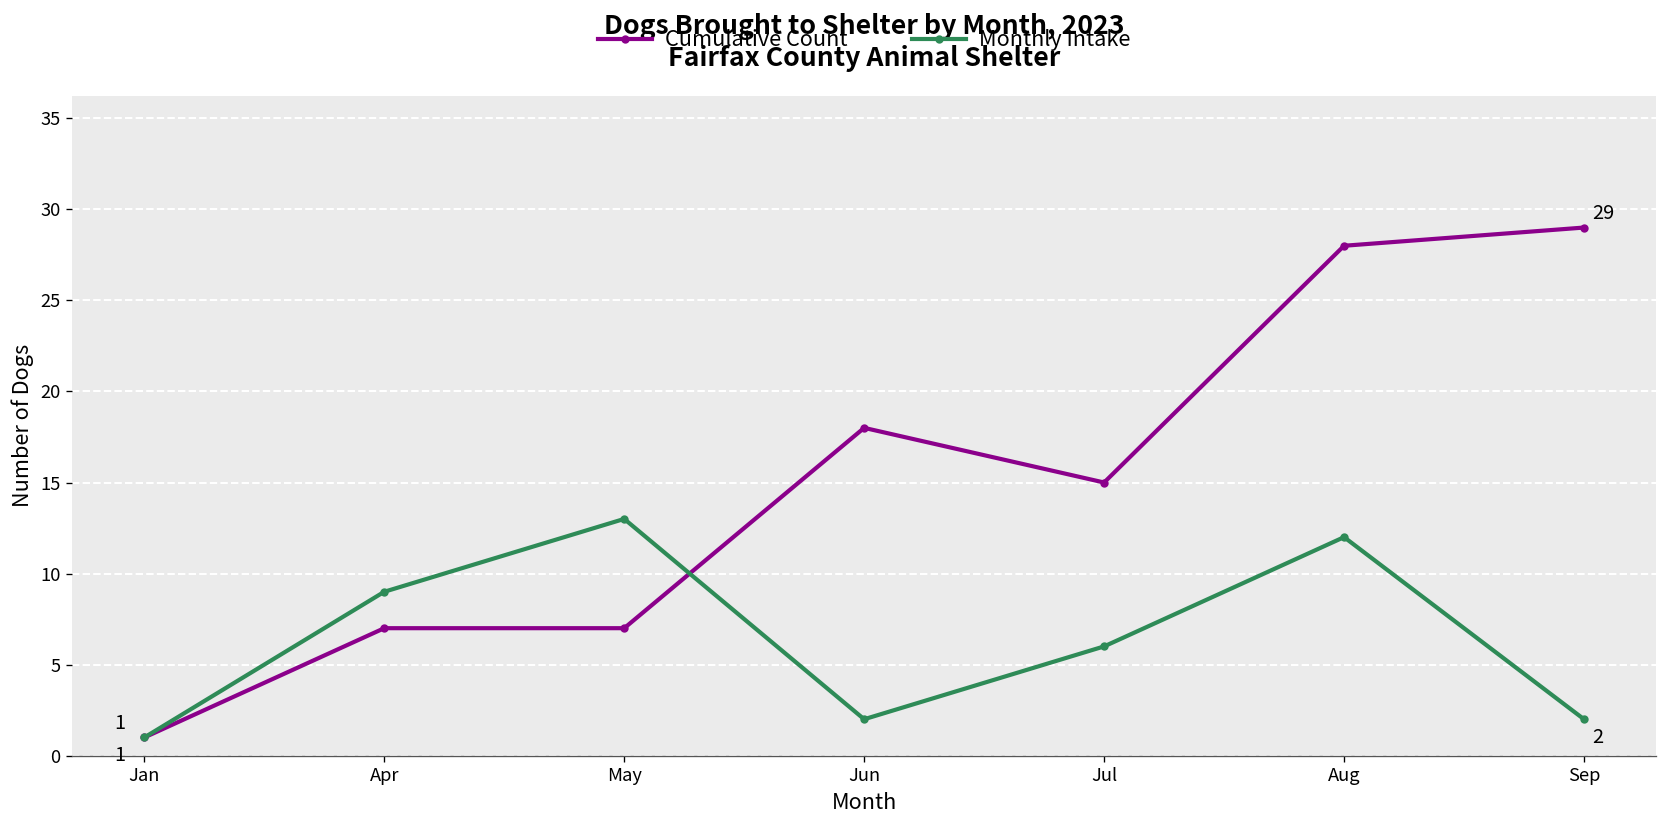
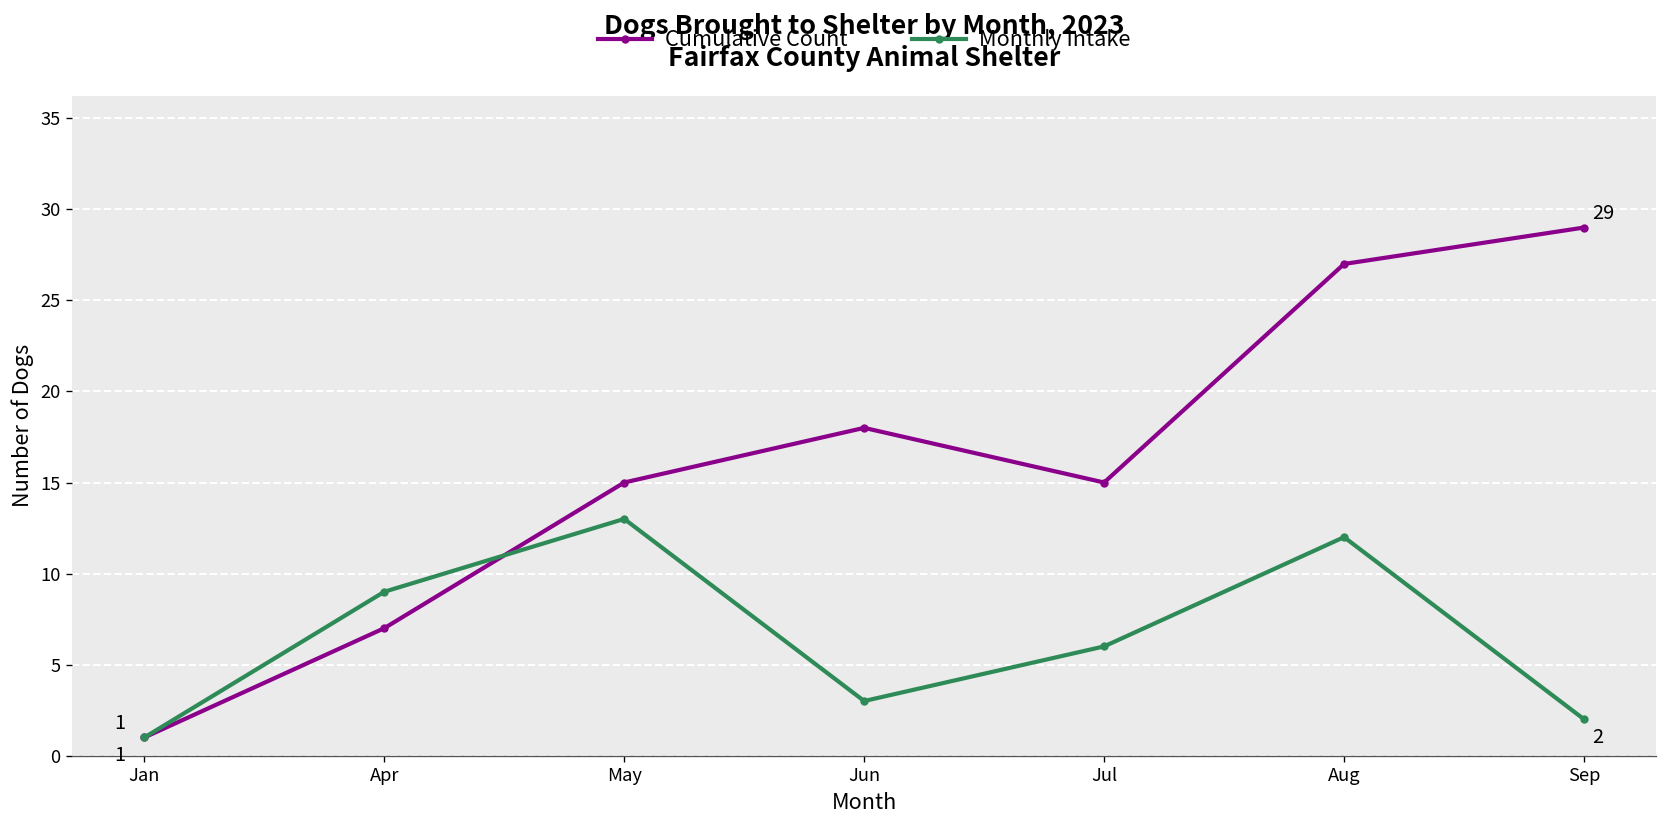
  {
    "Cumulative Count": {
      "Apr": 7,
-     "May": 7,
+     "May": 15,
      "Jun": 18,
      "Jul": 15,
-     "Aug": 28
+     "Aug": 27
    },
    "Monthly Intake": {
      "Apr": 9,
      "May": 13,
-     "Jun": 2,
+     "Jun": 3,
      "Jul": 6,
      "Aug": 12
    }
  }
